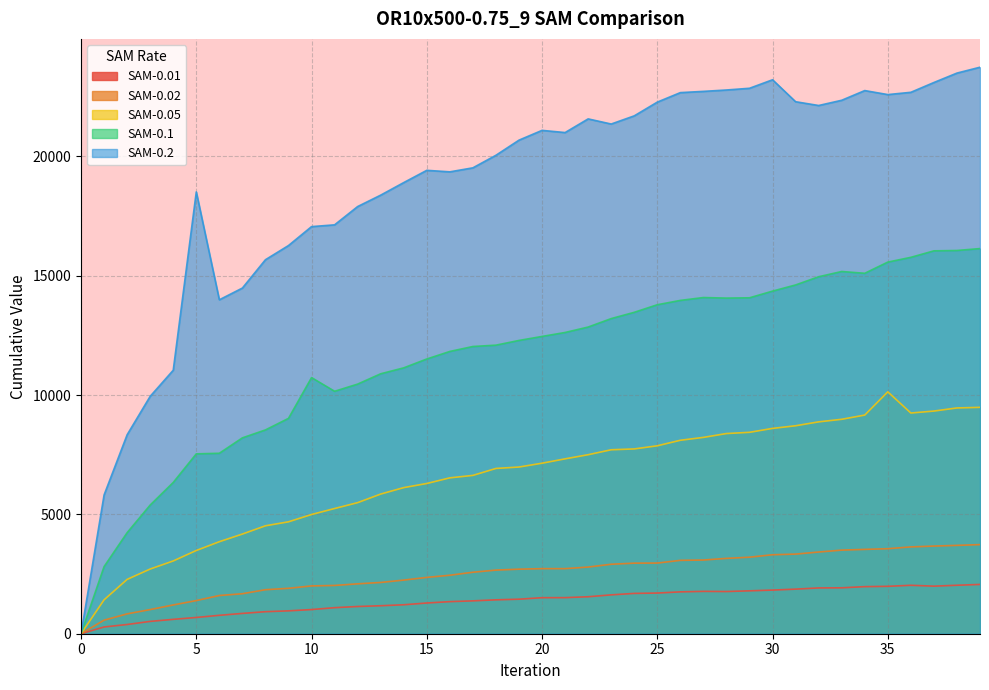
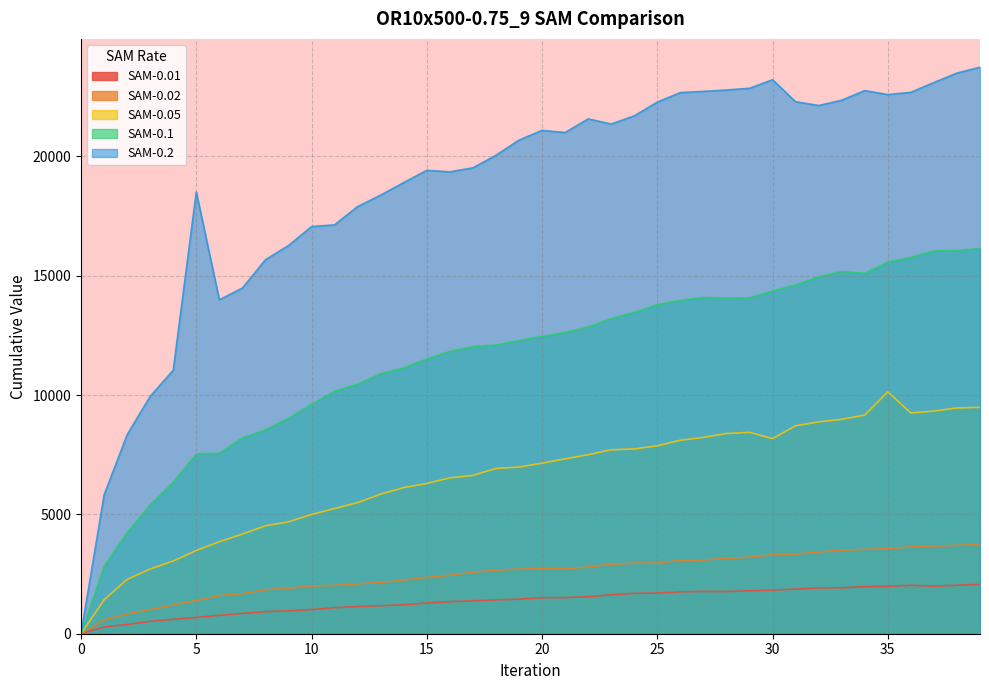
  {
    "SAM-0.05": {
      "5": 3500,
      "10": 5000,
      "15": 6300,
      "20": 7100,
      "25": 7900,
-     "30": 8600,
+     "30": 8200,
      "35": 10100
    },
    "SAM-0.1": {
      "5": 7500,
-     "10": 10700,
+     "10": 9600,
      "15": 11500,
      "20": 12500,
      "25": 13800,
      "30": 14400,
      "35": 15600
    },
    "SAM-0.2": {
      "5": 18500,
      "10": 17100,
      "15": 19400,
      "20": 21100,
      "25": 22300,
      "30": 23200,
      "35": 22600
    }
  }
